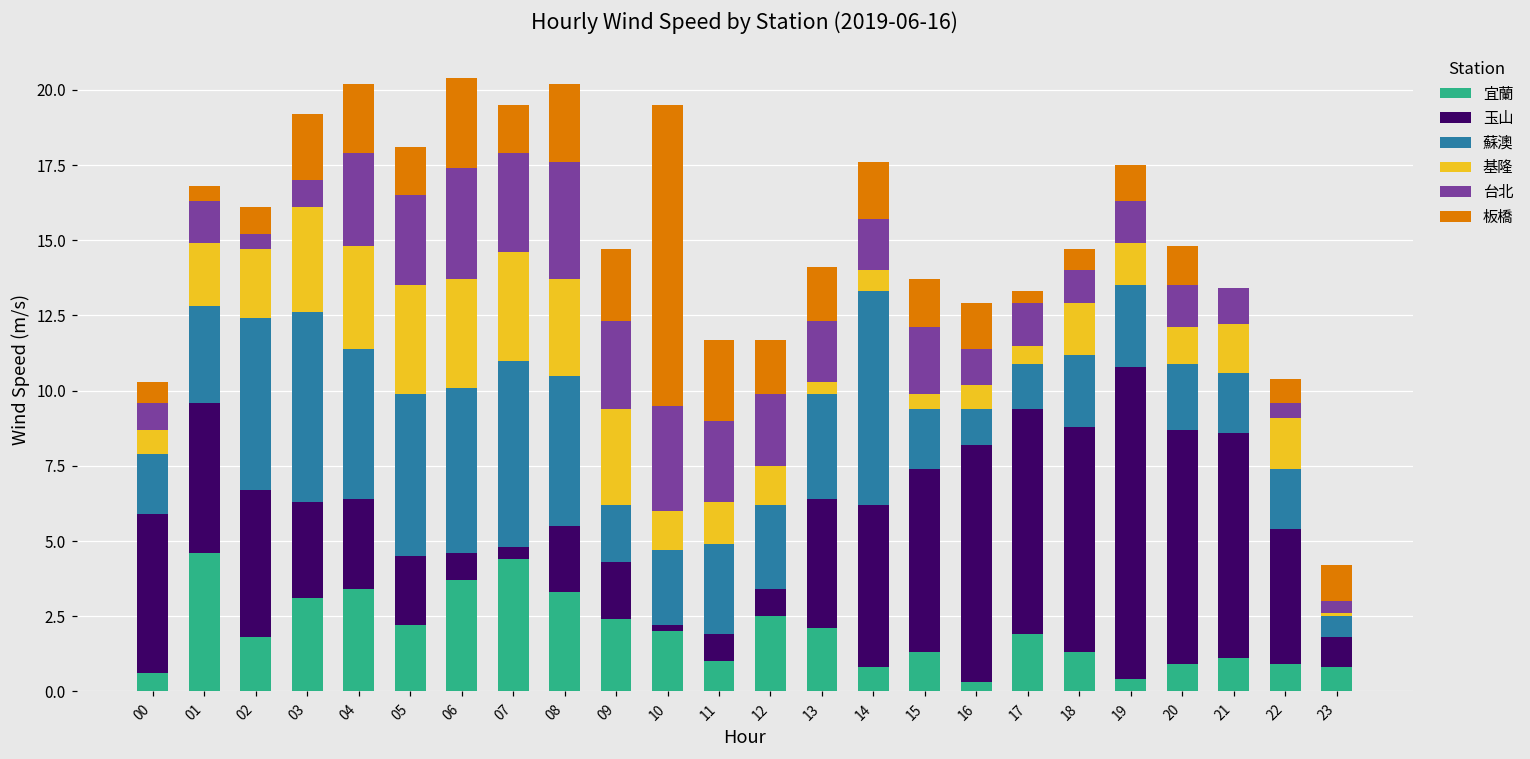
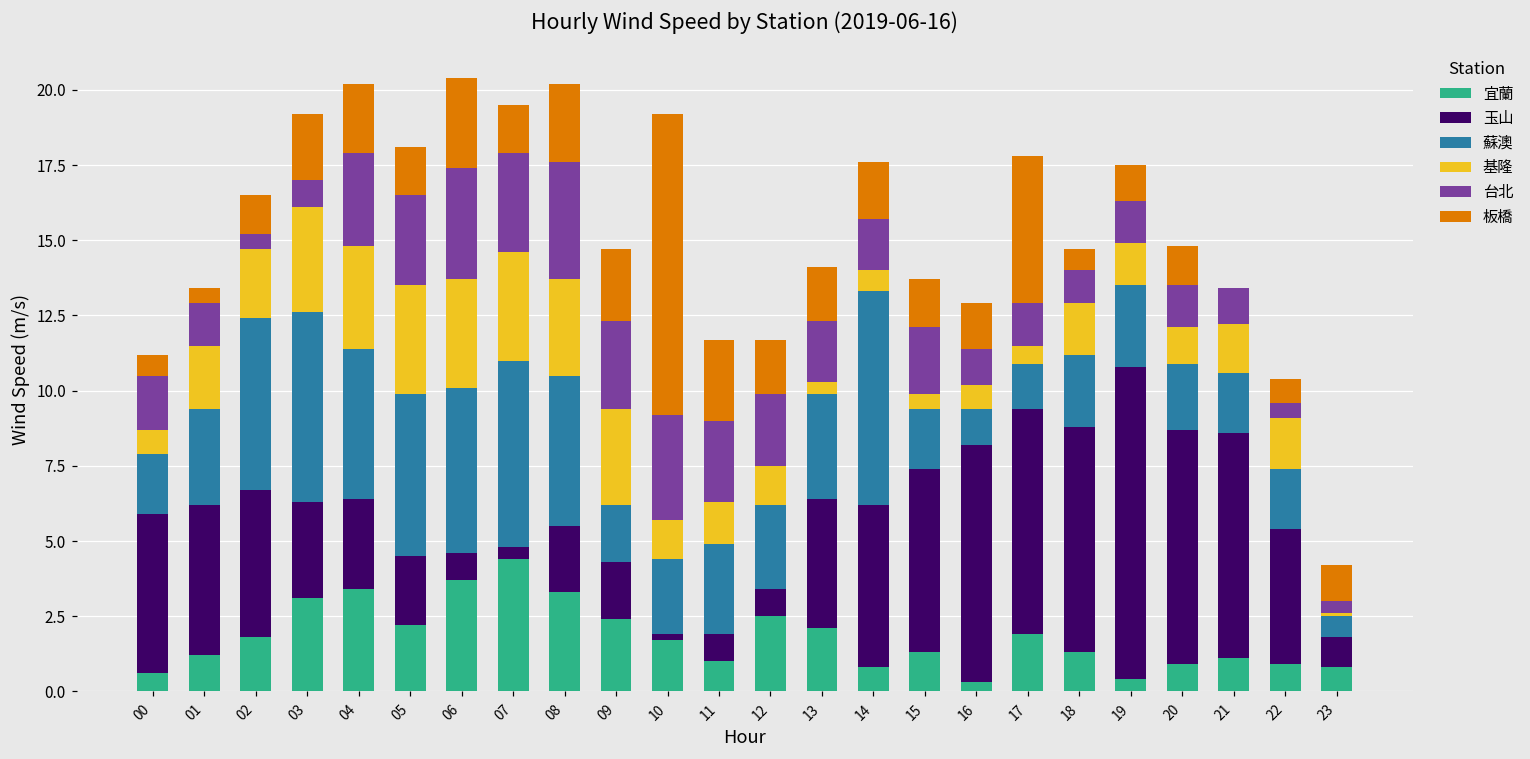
  {
    "宜蘭": {
      "00": 0.6,
-     "01": 4.6,
+     "01": 1.2,
      "02": 1.8,
      "03": 3.1,
      "04": 3.4,
      "05": 2.2,
      "06": 3.7,
      "07": 4.4,
      "08": 3.3,
      "09": 2.4,
-     "10": 2.0,
+     "10": 1.7,
      "11": 1.0,
      "12": 2.5,
      "13": 2.1,
      "14": 0.8,
      "15": 1.3,
      "16": 0.3,
      "17": 1.9,
      "18": 1.3,
      "19": 0.4,
      "20": 0.9,
      "21": 1.1,
      "22": 0.9,
      "23": 0.8
    },
    "玉山": {
      "00": 5.3,
      "01": 5.0,
      "02": 4.9,
      "03": 3.2,
      "04": 3.0,
      "05": 2.3,
      "06": 0.9,
      "07": 0.4,
      "08": 2.2,
      "09": 1.9,
      "10": 0.2,
      "11": 0.9,
      "12": 0.9,
      "13": 4.3,
      "14": 5.4,
      "15": 6.1,
      "16": 7.9,
      "17": 7.5,
      "18": 7.5,
      "19": 10.4,
      "20": 7.8,
      "21": 7.5,
      "22": 4.5,
      "23": 1.0
    },
    "蘇澳": {
      "00": 2.0,
      "01": 3.2,
      "02": 5.7,
      "03": 6.3,
      "04": 5.0,
      "05": 5.4,
      "06": 5.5,
      "07": 6.2,
      "08": 5.0,
      "09": 1.9,
      "10": 2.5,
      "11": 3.0,
      "12": 2.8,
      "13": 3.5,
      "14": 7.1,
      "15": 2.0,
      "16": 1.2,
      "17": 1.5,
      "18": 2.4,
      "19": 2.7,
      "20": 2.2,
      "21": 2.0,
      "22": 2.0,
      "23": 0.7
    },
    "基隆": {
      "00": 0.8,
      "01": 2.1,
      "02": 2.3,
      "03": 3.5,
      "04": 3.4,
      "05": 3.6,
      "06": 3.6,
      "07": 3.6,
      "08": 3.2,
      "09": 3.2,
      "10": 1.3,
      "11": 1.4,
      "12": 1.3,
      "13": 0.4,
      "14": 0.7,
      "15": 0.5,
      "16": 0.8,
      "17": 0.6,
      "18": 1.7,
      "19": 1.4,
      "20": 1.2,
      "21": 1.6,
      "22": 1.7,
      "23": 0.1
    },
    "台北": {
-     "00": 0.9,
+     "00": 1.8,
      "01": 1.4,
      "02": 0.5,
      "03": 0.9,
      "04": 3.1,
      "05": 3.0,
      "06": 3.7,
      "07": 3.3,
      "08": 3.9,
      "09": 2.9,
      "10": 3.5,
      "11": 2.7,
      "12": 2.4,
      "13": 2.0,
      "14": 1.7,
      "15": 2.2,
      "16": 1.2,
      "17": 1.4,
      "18": 1.1,
      "19": 1.4,
      "20": 1.4,
      "21": 1.2,
      "22": 0.5,
      "23": 0.4
    },
    "板橋": {
      "00": 0.7,
      "01": 0.5,
-     "02": 0.9,
+     "02": 1.3,
      "03": 2.2,
      "04": 2.3,
      "05": 1.6,
      "06": 3.0,
      "07": 1.6,
      "08": 2.6,
      "09": 2.4,
      "10": 10.0,
      "11": 2.7,
      "12": 1.8,
      "13": 1.8,
      "14": 1.9,
      "15": 1.6,
      "16": 1.5,
-     "17": 0.4,
+     "17": 4.9,
      "18": 0.7,
      "19": 1.2,
      "20": 1.3,
      "21": 0.0,
      "22": 0.8,
      "23": 1.2
    }
  }
